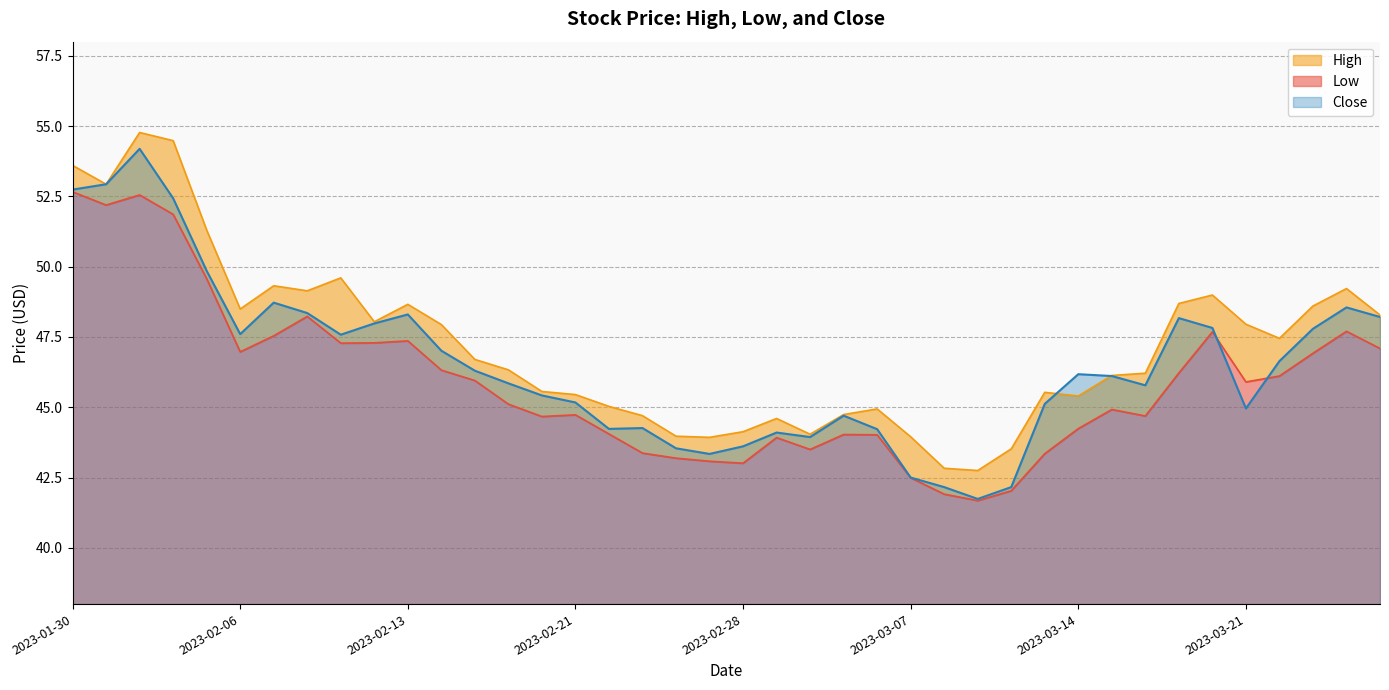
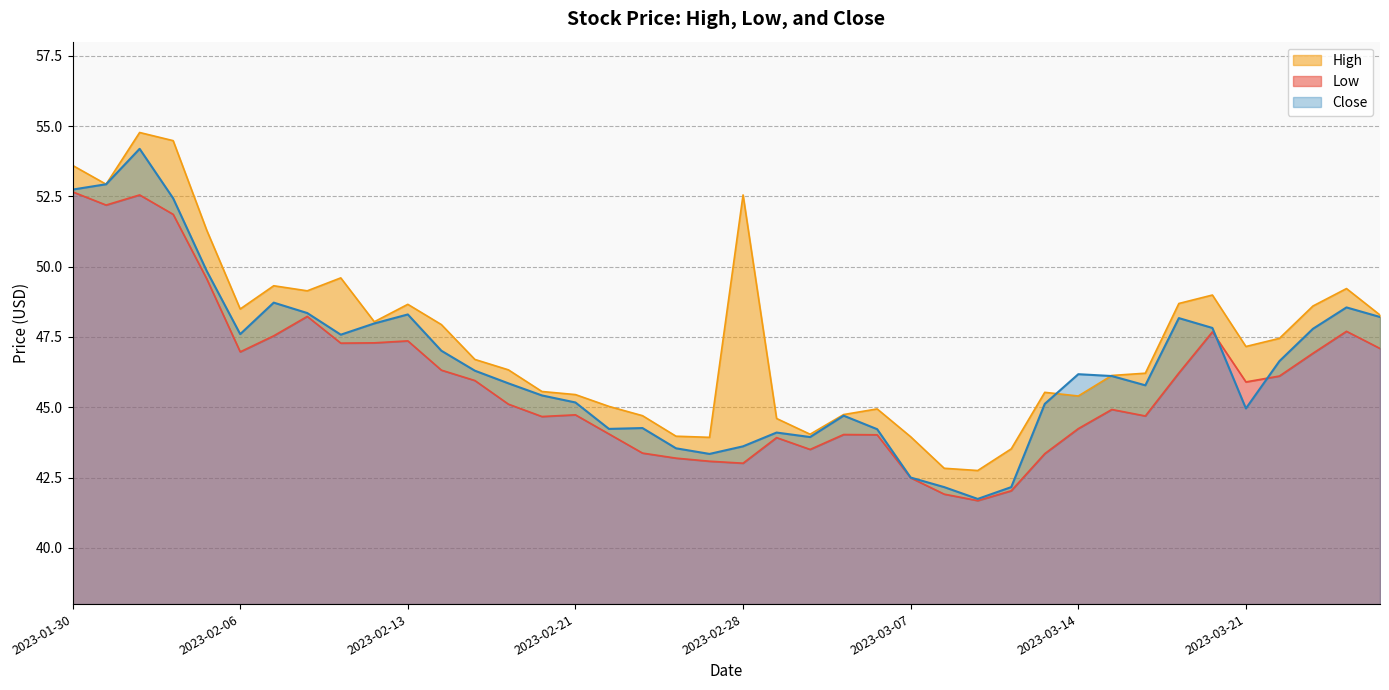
  {
    "High": {
      "2023-01-30": 53.6,
      "2023-02-06": 48.5,
      "2023-02-13": 48.7,
      "2023-02-21": 45.5,
-     "2023-02-28": 44.1,
+     "2023-02-28": 52.5,
      "2023-03-07": 44.0,
      "2023-03-14": 45.4,
-     "2023-03-21": 48.0
+     "2023-03-21": 47.2
    },
    "Low": {
      "2023-02-06": 47.0,
      "2023-02-13": 47.4,
      "2023-02-21": 44.7,
      "2023-02-28": 43.0,
      "2023-03-14": 44.2,
      "2023-03-21": 45.9
    },
    "Close": {
      "2023-02-06": 47.6,
      "2023-02-13": 48.3,
      "2023-02-21": 45.2,
      "2023-02-28": 43.6,
      "2023-03-14": 46.2,
      "2023-03-21": 45.0
    }
  }
